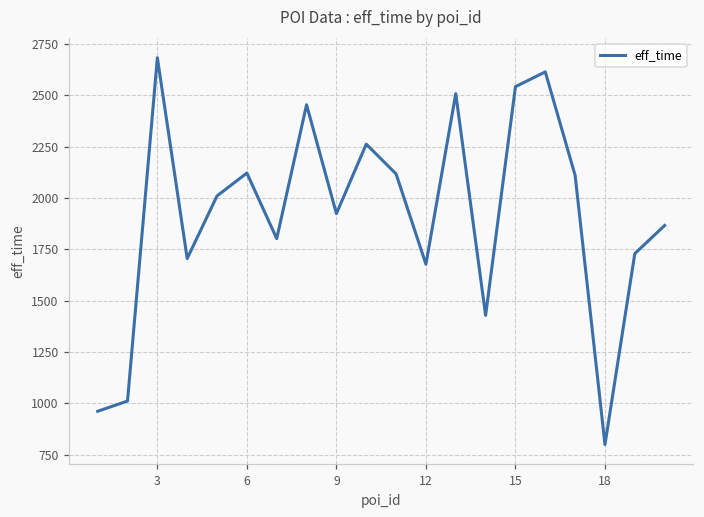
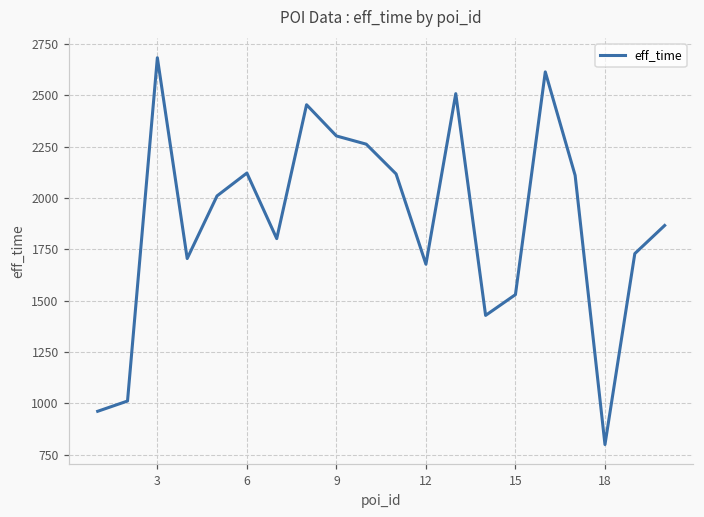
  {
    "3": 2680,
    "6": 2120,
-   "9": 1920,
+   "9": 2300,
    "12": 1680,
-   "15": 2540,
+   "15": 1530,
    "18": 800
  }
